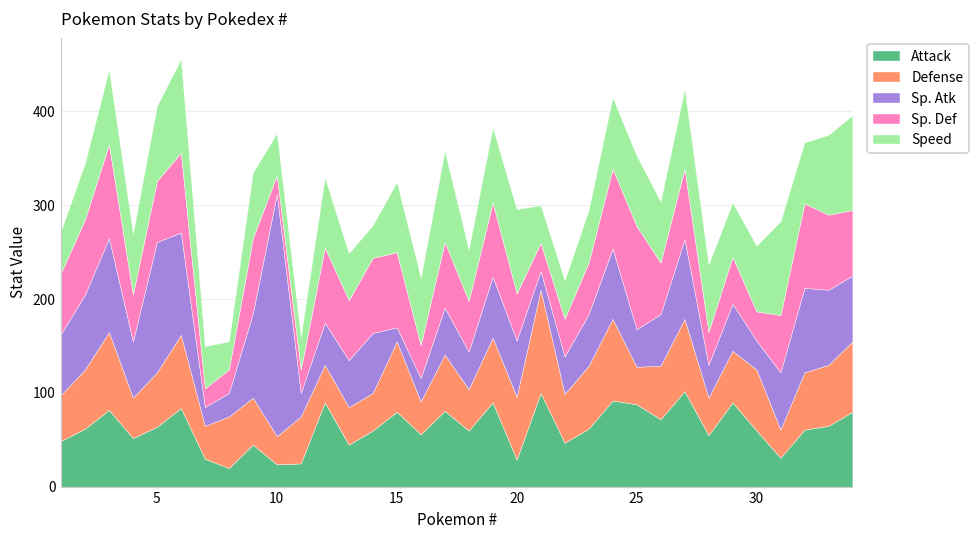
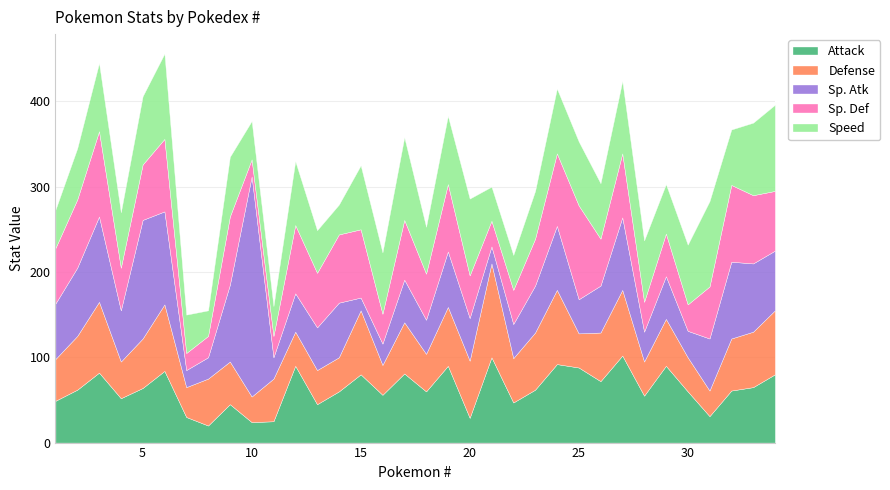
  {
    "Attack": {
      "5": 60,
      "10": 20,
      "15": 80,
      "20": 30,
      "25": 90,
      "30": 60
    },
    "Defense": {
      "5": 60,
      "10": 30,
      "15": 80,
      "20": 70,
      "25": 40,
-     "30": 70
+     "30": 40
    },
    "Sp. Atk": {
      "5": 140,
      "10": 260,
      "15": 20,
-     "20": 60,
+     "20": 50,
      "25": 40,
      "30": 30
    },
    "Sp. Def": {
      "5": 70,
      "10": 20,
      "15": 80,
      "20": 50,
      "25": 110,
      "30": 30
    },
    "Speed": {
      "5": 80,
      "10": 50,
      "15": 80,
      "20": 90,
      "25": 80,
      "30": 70
    }
  }
